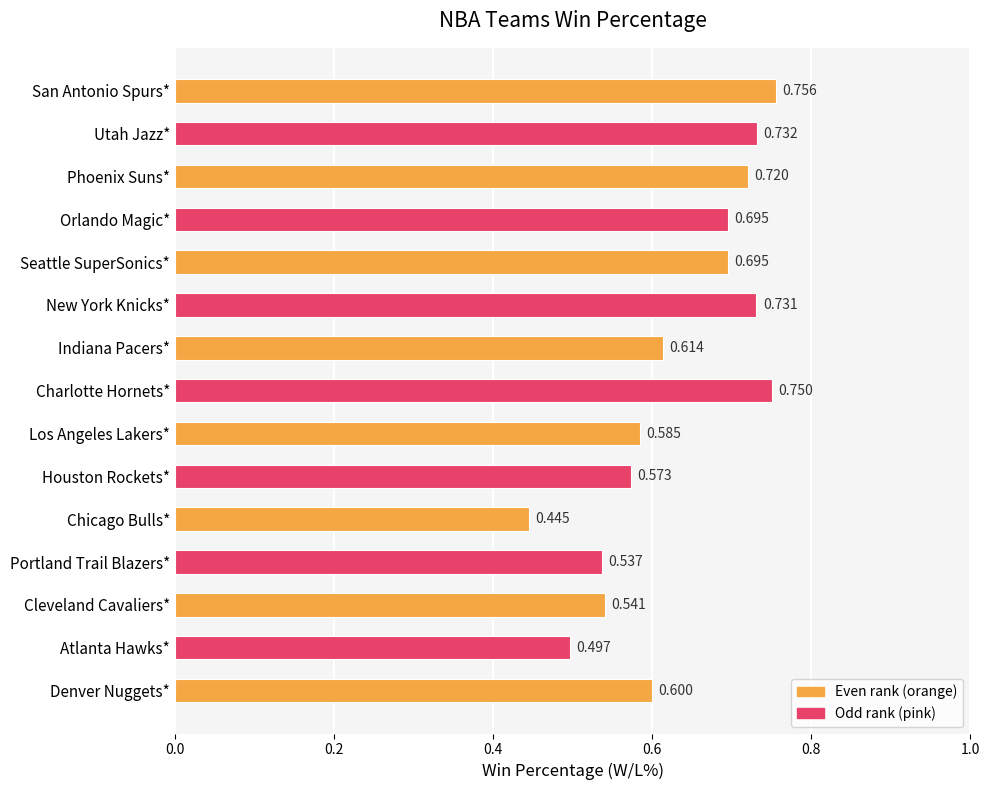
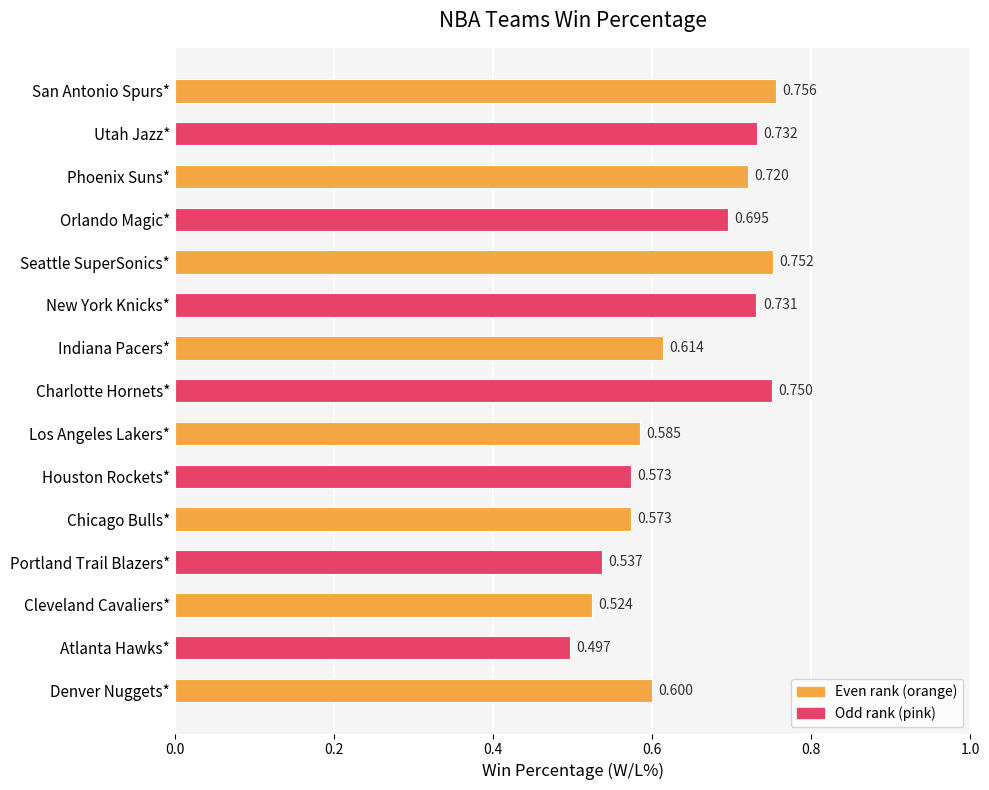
  {
    "San Antonio Spurs*": 0.756,
    "Utah Jazz*": 0.732,
    "Phoenix Suns*": 0.720,
    "Orlando Magic*": 0.695,
-   "Seattle SuperSonics*": 0.695,
+   "Seattle SuperSonics*": 0.752,
    "New York Knicks*": 0.731,
    "Indiana Pacers*": 0.614,
    "Charlotte Hornets*": 0.750,
    "Los Angeles Lakers*": 0.585,
    "Houston Rockets*": 0.573,
-   "Chicago Bulls*": 0.445,
+   "Chicago Bulls*": 0.573,
    "Portland Trail Blazers*": 0.537,
-   "Cleveland Cavaliers*": 0.541,
+   "Cleveland Cavaliers*": 0.524,
    "Atlanta Hawks*": 0.497,
    "Denver Nuggets*": 0.600
  }
